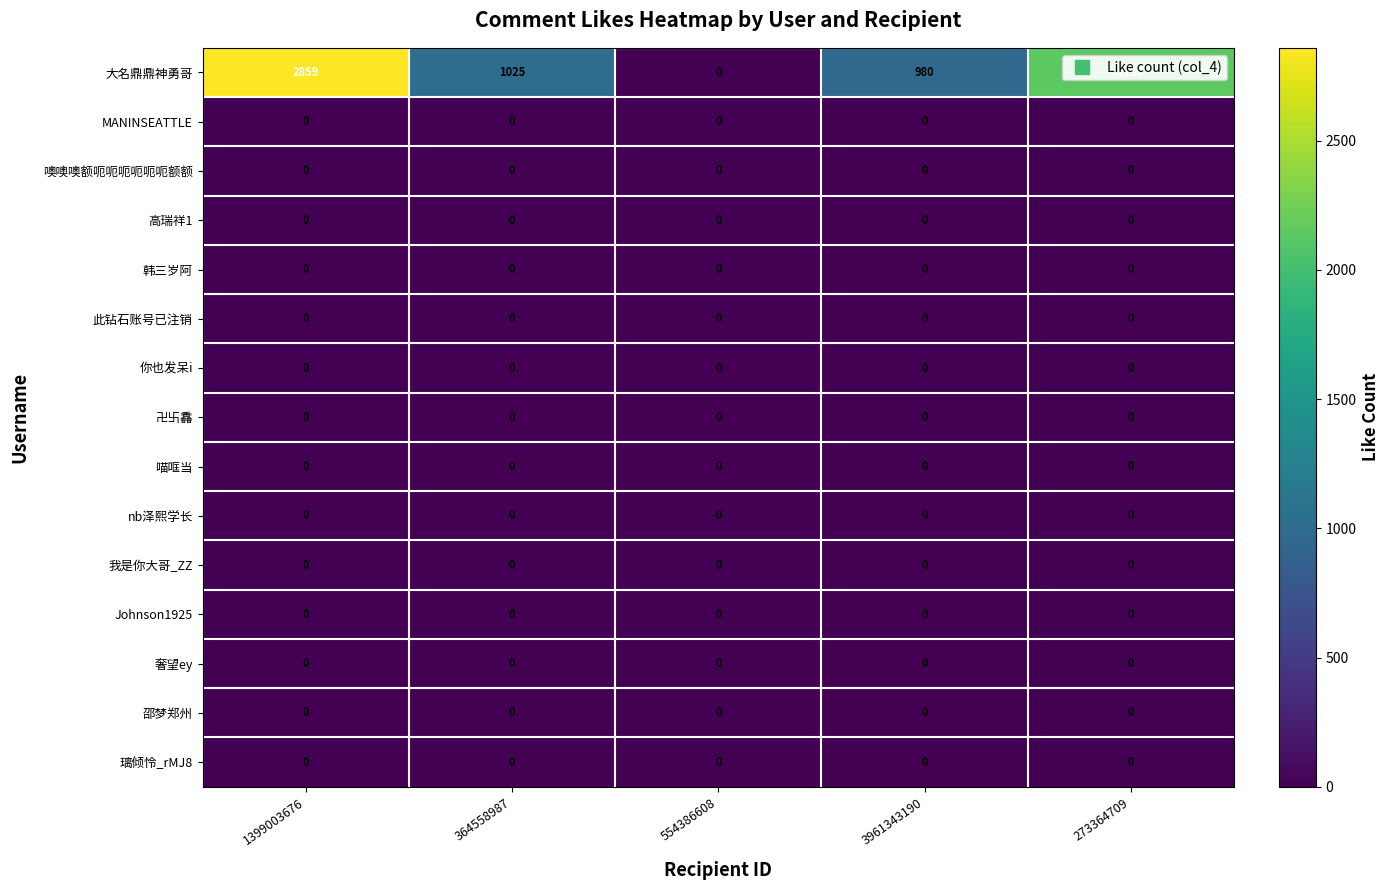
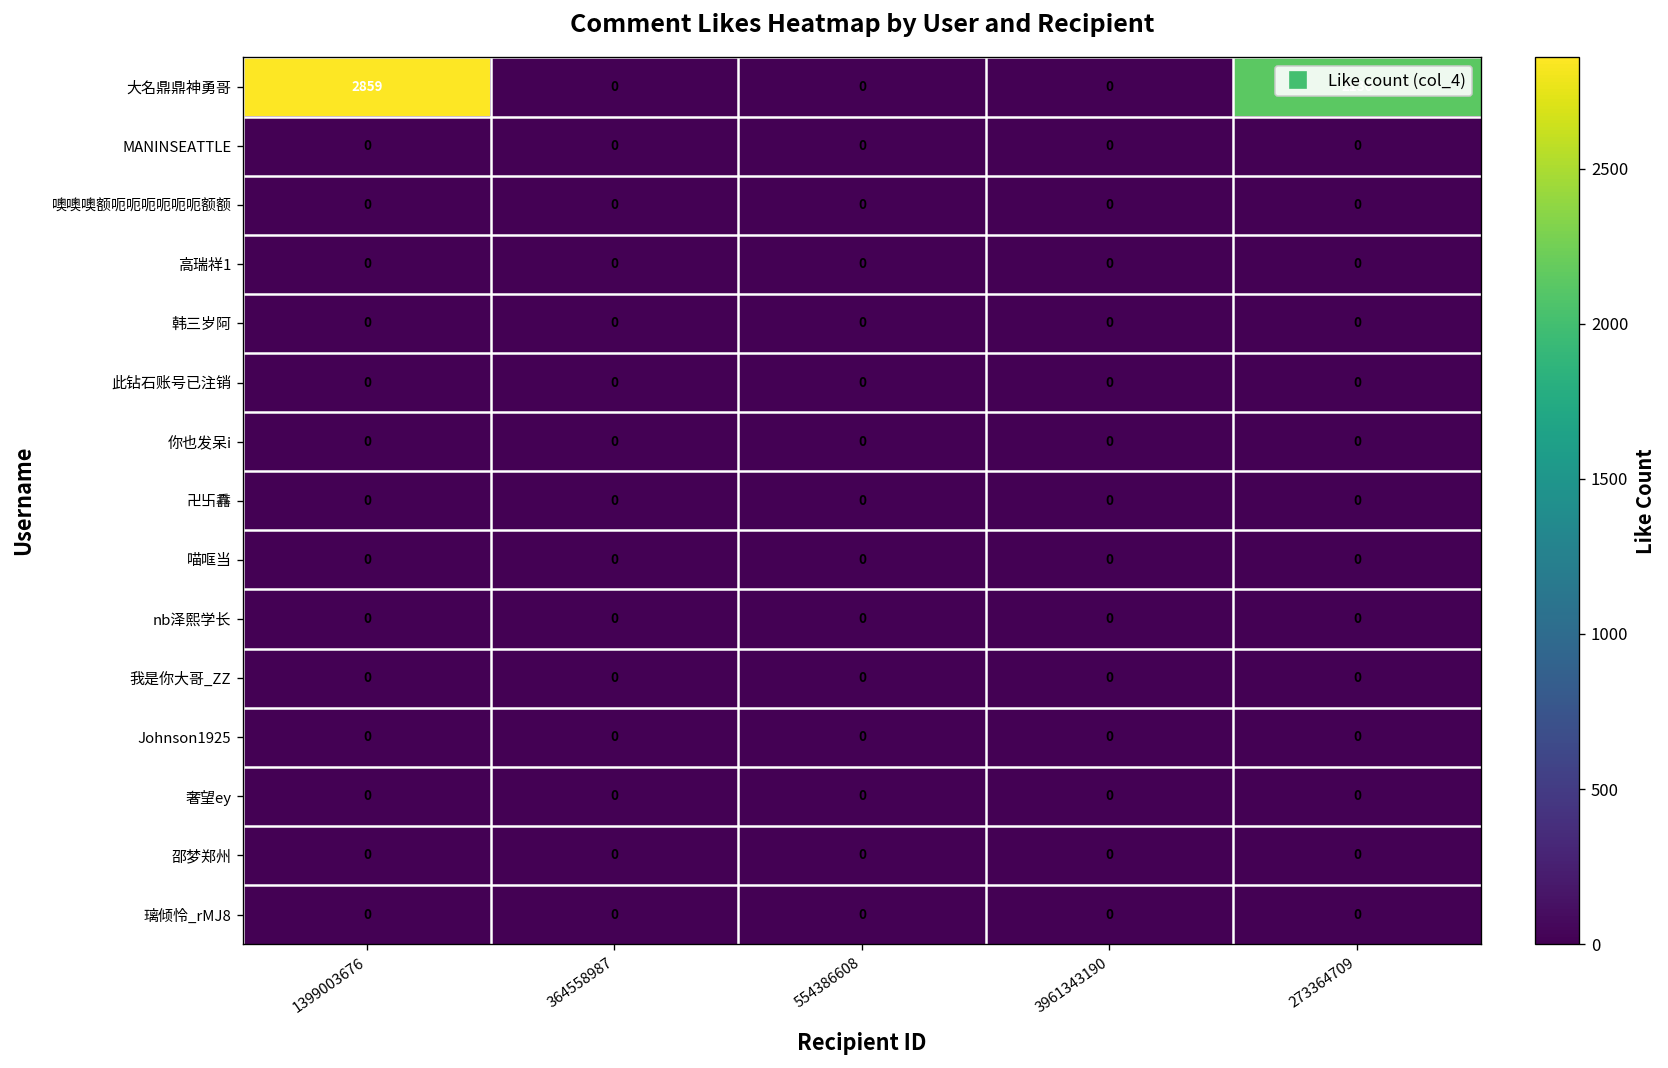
  {
    "大名鼎鼎神勇哥": {
      "1399003676": 2859,
-     "364558987": 1025,
+     "364558987": 0,
      "554386608": 0,
-     "3961343190": 980
+     "3961343190": 0
    },
    "MANINSEATTLE": {
      "1399003676": 0,
      "364558987": 0,
      "554386608": 0,
      "3961343190": 0,
      "273364709": 0
    },
    "噢噢噢额呃呃呃呃呃呃额额": {
      "1399003676": 0,
      "364558987": 0,
      "554386608": 0,
      "3961343190": 0,
      "273364709": 0
    },
    "高瑞祥1": {
      "1399003676": 0,
      "364558987": 0,
      "554386608": 0,
      "3961343190": 0,
      "273364709": 0
    },
    "韩三岁阿": {
      "1399003676": 0,
      "364558987": 0,
      "554386608": 0,
      "3961343190": 0,
      "273364709": 0
    },
    "此钻石账号已注销": {
      "1399003676": 0,
      "364558987": 0,
      "554386608": 0,
      "3961343190": 0,
      "273364709": 0
    },
    "你也发呆i": {
      "1399003676": 0,
      "364558987": 0,
      "554386608": 0,
      "3961343190": 0,
      "273364709": 0
    },
    "卍卐馫": {
      "1399003676": 0,
      "364558987": 0,
      "554386608": 0,
      "3961343190": 0,
      "273364709": 0
    },
    "喵哐当": {
      "1399003676": 0,
      "364558987": 0,
      "554386608": 0,
      "3961343190": 0,
      "273364709": 0
    },
    "nb泽熙学长": {
      "1399003676": 0,
      "364558987": 0,
      "554386608": 0,
      "3961343190": 0,
      "273364709": 0
    },
    "我是你大哥_ZZ": {
      "1399003676": 0,
      "364558987": 0,
      "554386608": 0,
      "3961343190": 0,
      "273364709": 0
    },
    "Johnson1925": {
      "1399003676": 0,
      "364558987": 0,
      "554386608": 0,
      "3961343190": 0,
      "273364709": 0
    },
    "奢望ey": {
      "1399003676": 0,
      "364558987": 0,
      "554386608": 0,
      "3961343190": 0,
      "273364709": 0
    },
    "邵梦郑州": {
      "1399003676": 0,
      "364558987": 0,
      "554386608": 0,
      "3961343190": 0,
      "273364709": 0
    },
    "璃倾怜_rMJ8": {
      "1399003676": 0,
      "364558987": 0,
      "554386608": 0,
      "3961343190": 0,
      "273364709": 0
    }
  }
